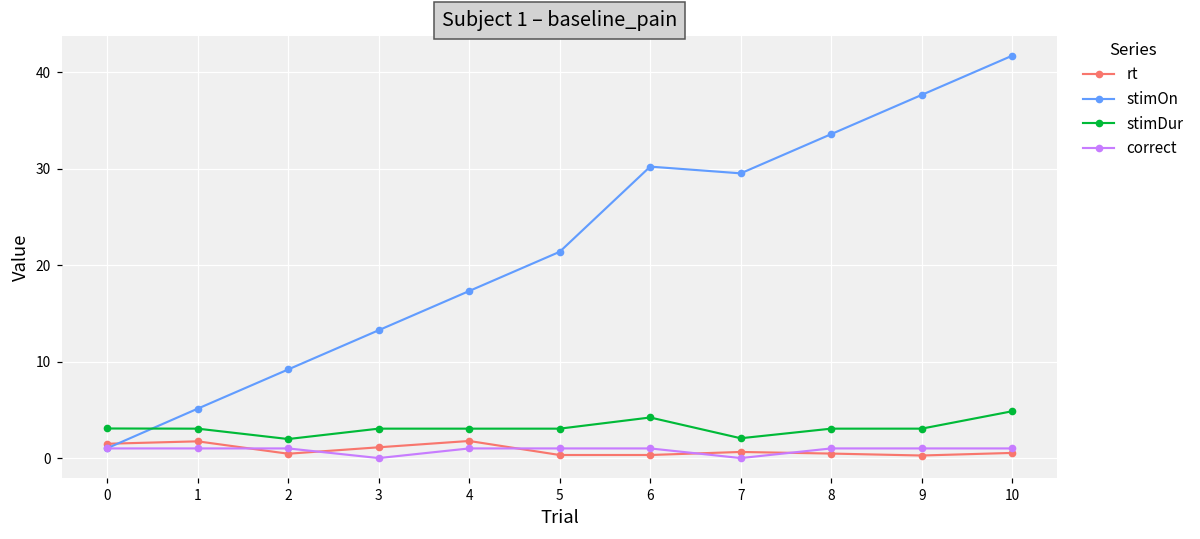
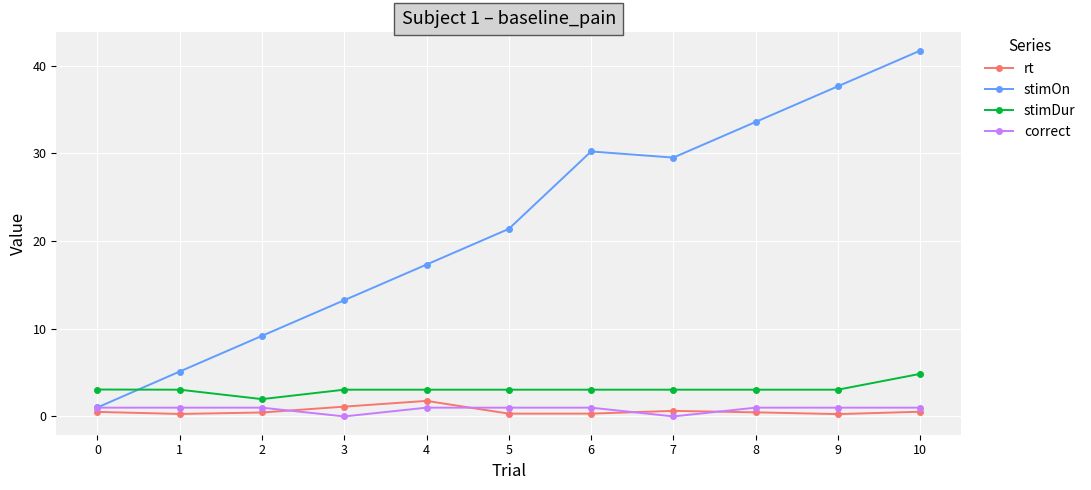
  {
    "rt": {
-     "0": 1.5,
-     "1": 2,
+     "0": 0.5,
+     "1": 0,
      "2": 0,
      "3": 1,
      "4": 2,
      "5": 0,
      "6": 0,
      "7": 1,
      "8": 0,
      "9": 0,
      "10": 1
    },
    "stimOn": {
      "1": 5,
      "2": 9,
      "3": 13,
      "4": 17,
      "5": 21,
      "6": 30,
      "7": 30,
      "8": 34,
      "9": 38,
      "10": 42
    },
    "stimDur": {
      "0": 3,
      "1": 3,
      "2": 2,
      "3": 3,
      "4": 3,
      "5": 3,
-     "6": 4,
-     "7": 2,
+     "6": 3,
+     "7": 3,
      "8": 3,
      "9": 3,
      "10": 5
    },
    "correct": {
      "1": 1,
      "2": 1,
      "3": 0,
      "4": 1,
      "5": 1,
      "6": 1,
      "7": 0,
      "8": 1,
      "9": 1,
      "10": 1
    }
  }
